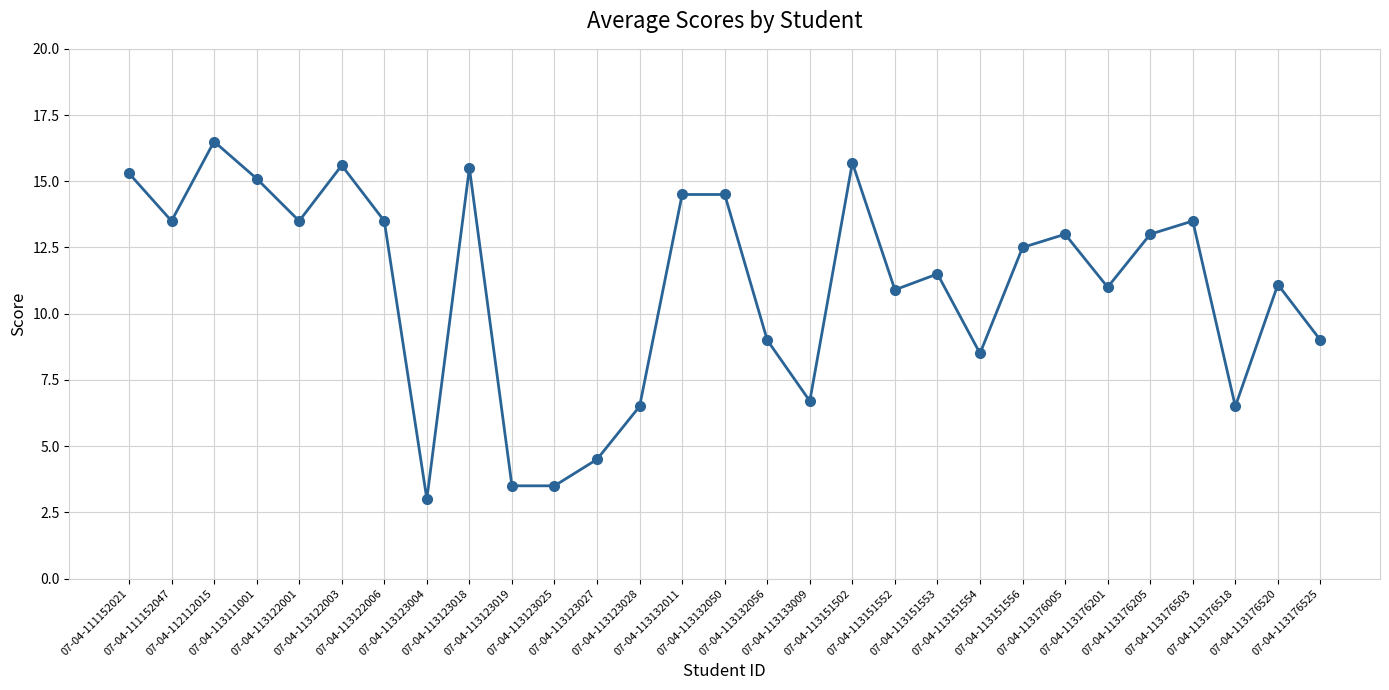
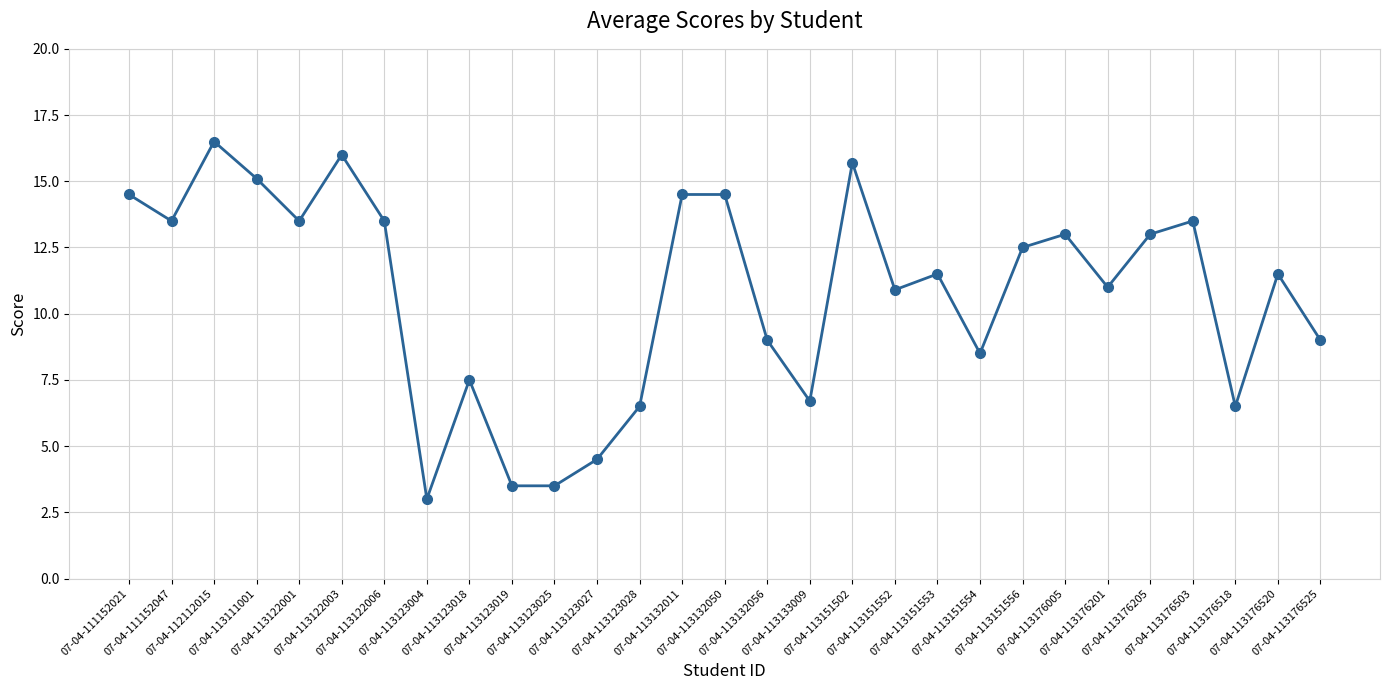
  {
-   "07-04-111152021": 15.3,
+   "07-04-111152021": 14.5,
    "07-04-111152047": 13.5,
    "07-04-112112015": 16.5,
    "07-04-113111001": 15.1,
    "07-04-113122001": 13.5,
-   "07-04-113122003": 15.6,
+   "07-04-113122003": 16.0,
    "07-04-113122006": 13.5,
    "07-04-113123004": 3.0,
-   "07-04-113123018": 15.5,
+   "07-04-113123018": 7.5,
    "07-04-113123019": 3.5,
    "07-04-113123025": 3.5,
    "07-04-113123027": 4.5,
    "07-04-113123028": 6.5,
    "07-04-113132011": 14.5,
    "07-04-113132050": 14.5,
    "07-04-113132056": 9.0,
    "07-04-113133009": 6.7,
    "07-04-113151502": 15.7,
    "07-04-113151552": 10.9,
    "07-04-113151553": 11.5,
    "07-04-113151554": 8.5,
    "07-04-113151556": 12.5,
    "07-04-113176005": 13.0,
    "07-04-113176201": 11.0,
    "07-04-113176205": 13.0,
    "07-04-113176503": 13.5,
    "07-04-113176518": 6.5,
-   "07-04-113176520": 11.1,
+   "07-04-113176520": 11.5,
    "07-04-113176525": 9.0
  }
